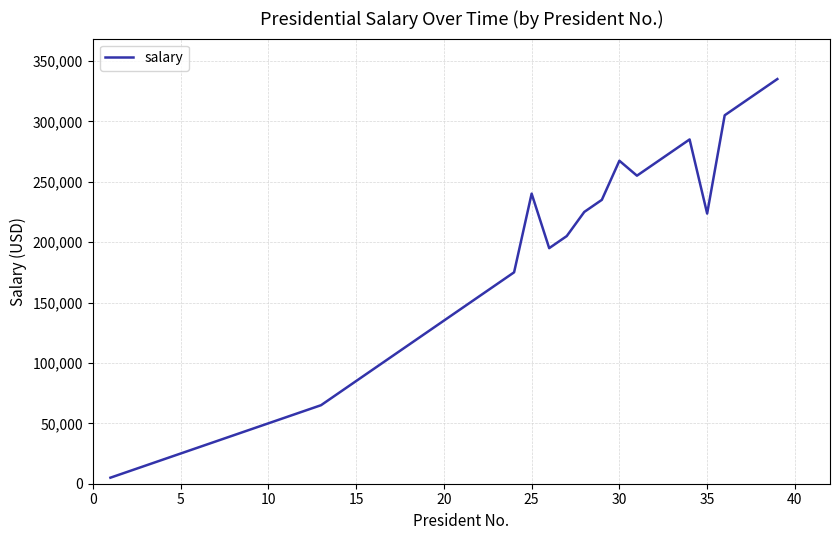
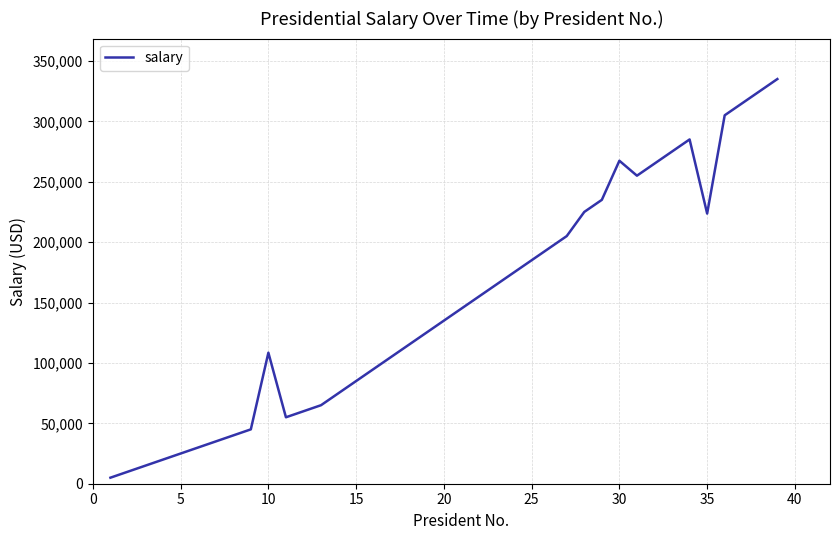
  {
    "5": "25,000",
-   "10": "50,000",
+   "10": "108,000",
    "15": "85,000",
    "20": "135,000",
-   "25": "240,000",
+   "25": "185,000",
    "30": "267,000",
    "35": "224,000"
  }
